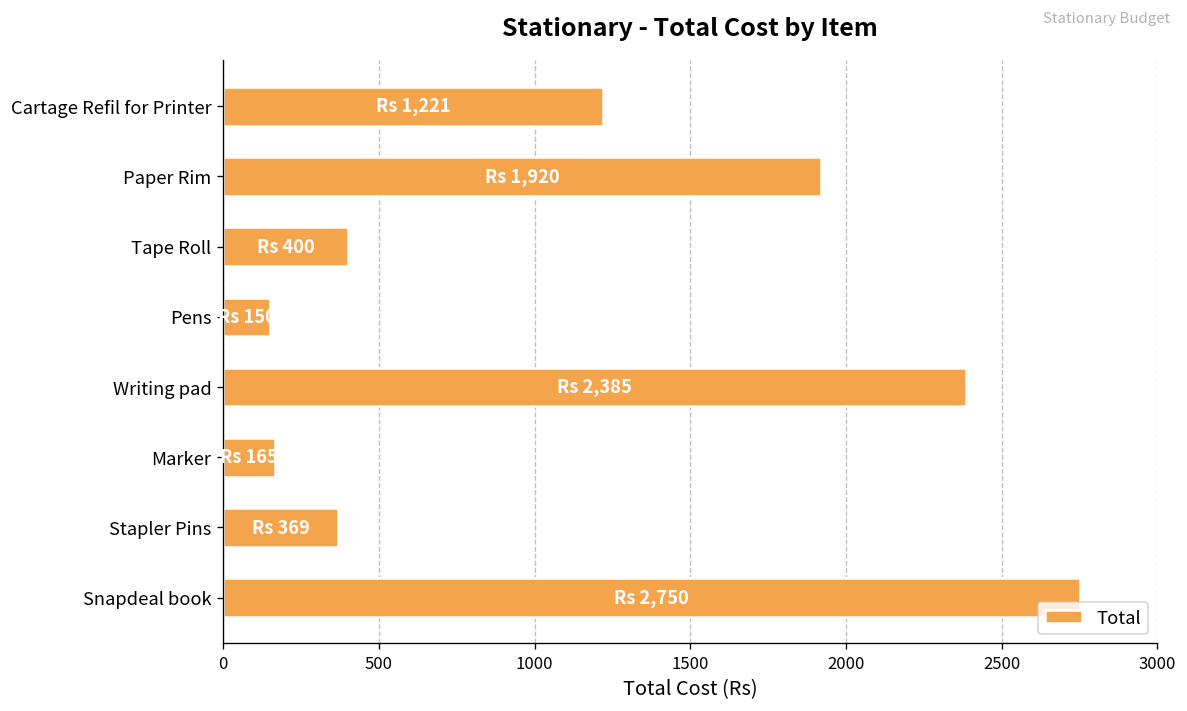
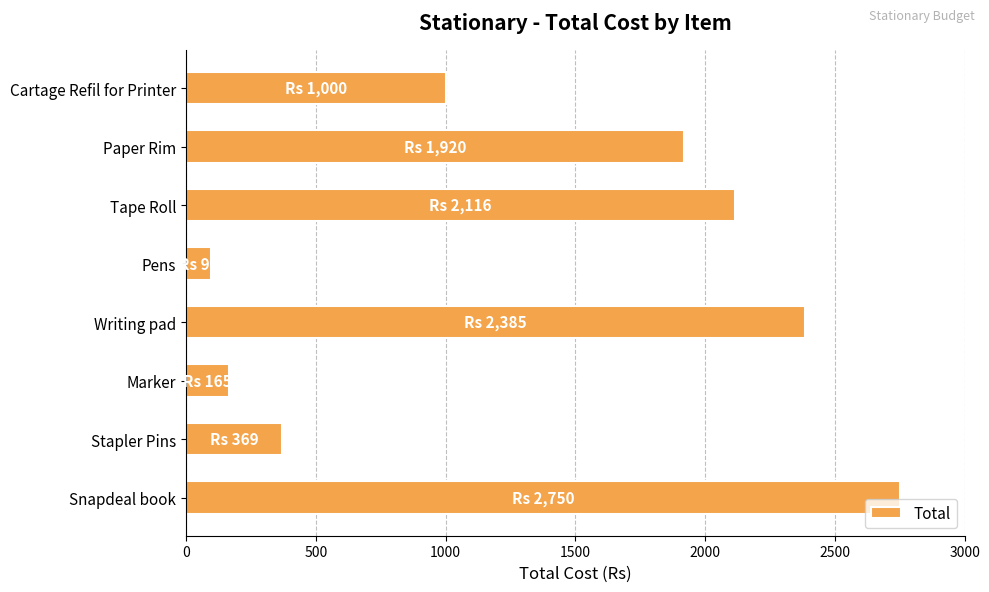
  {
-   "Cartage Refil for Printer": "1,221",
+   "Cartage Refil for Printer": "1,000",
    "Paper Rim": "1,920",
-   "Tape Roll": "400",
-   "Pens": "150",
+   "Tape Roll": "2,116",
+   "Pens": "97",
    "Writing pad": "2,385",
    "Marker": "165",
    "Stapler Pins": "369",
    "Snapdeal book": "2,750"
  }
